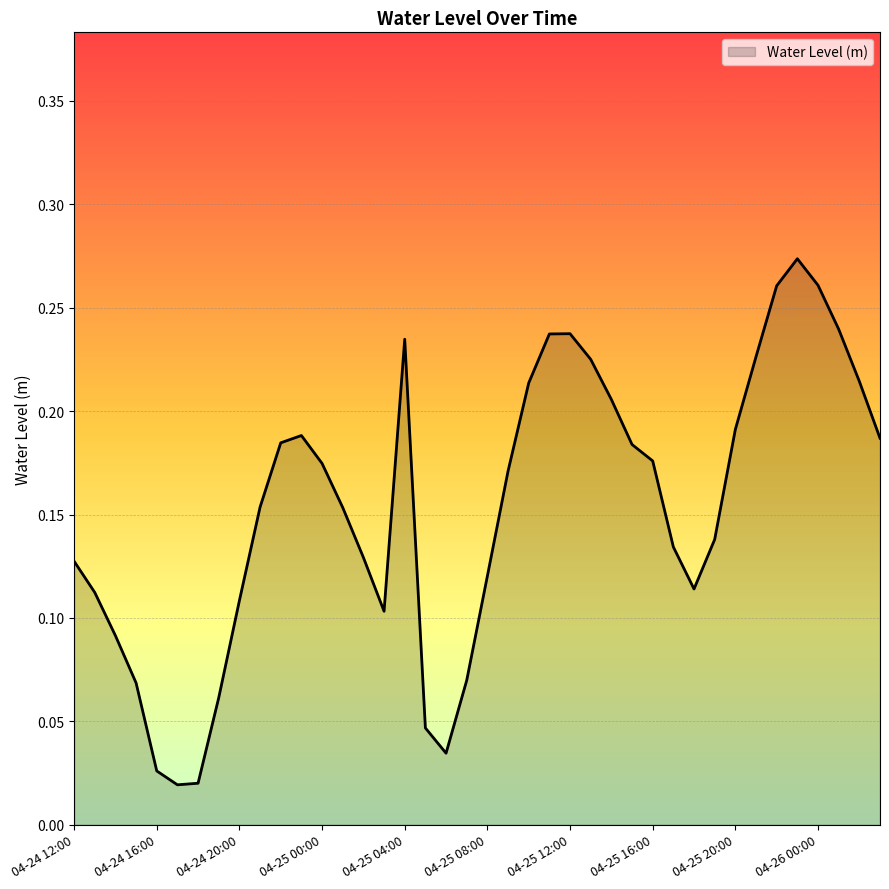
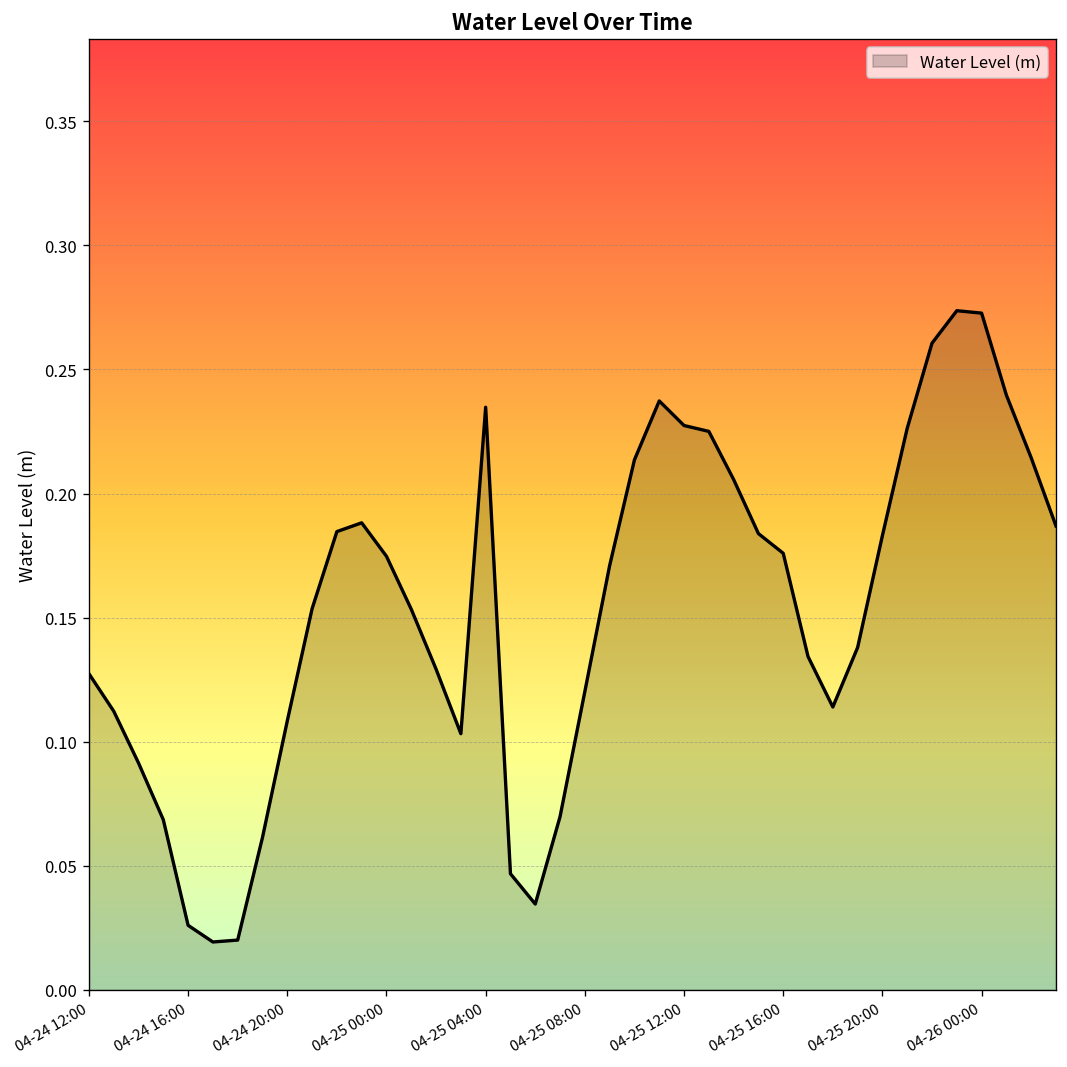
  {
    "04-24 12:00": 0.127,
    "04-24 16:00": 0.026,
    "04-24 20:00": 0.108,
    "04-25 00:00": 0.175,
    "04-25 04:00": 0.235,
    "04-25 08:00": 0.120,
-   "04-25 12:00": 0.237,
+   "04-25 12:00": 0.227,
    "04-25 16:00": 0.176,
-   "04-25 20:00": 0.191,
-   "04-26 00:00": 0.261
+   "04-25 20:00": 0.183,
+   "04-26 00:00": 0.273
  }
